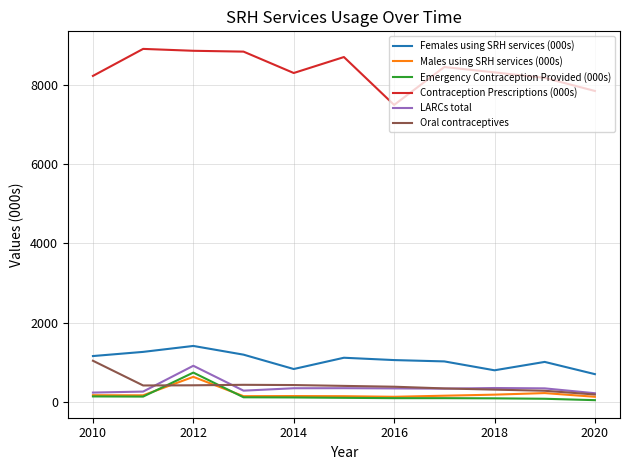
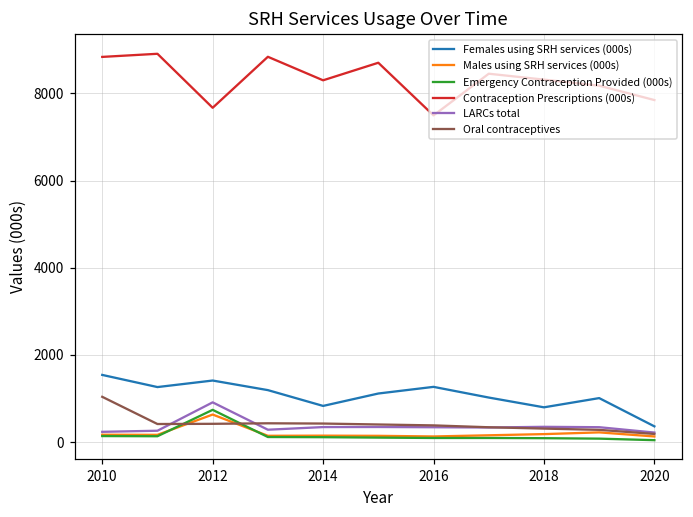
  {
    "Females using SRH services (000s)": {
-     "2010": 1200,
+     "2010": 1500,
      "2012": 1400,
      "2014": 800,
-     "2016": 1100,
+     "2016": 1300,
      "2018": 800,
-     "2020": 700
+     "2020": 400
    },
    "Males using SRH services (000s)": {
      "2012": 600,
      "2018": 200
    },
    "Emergency Contraception Provided (000s)": {
      "2012": 700,
      "2018": 100,
      "2020": 0
    },
    "Contraception Prescriptions (000s)": {
-     "2010": 8200,
-     "2012": 8900,
+     "2010": 8800,
+     "2012": 7700,
      "2014": 8300
    },
    "LARCs total": {
      "2010": 200,
      "2012": 900,
      "2014": 300
    },
    "Oral contraceptives": {
      "2010": 1000,
      "2012": 400,
      "2014": 400
    }
  }
